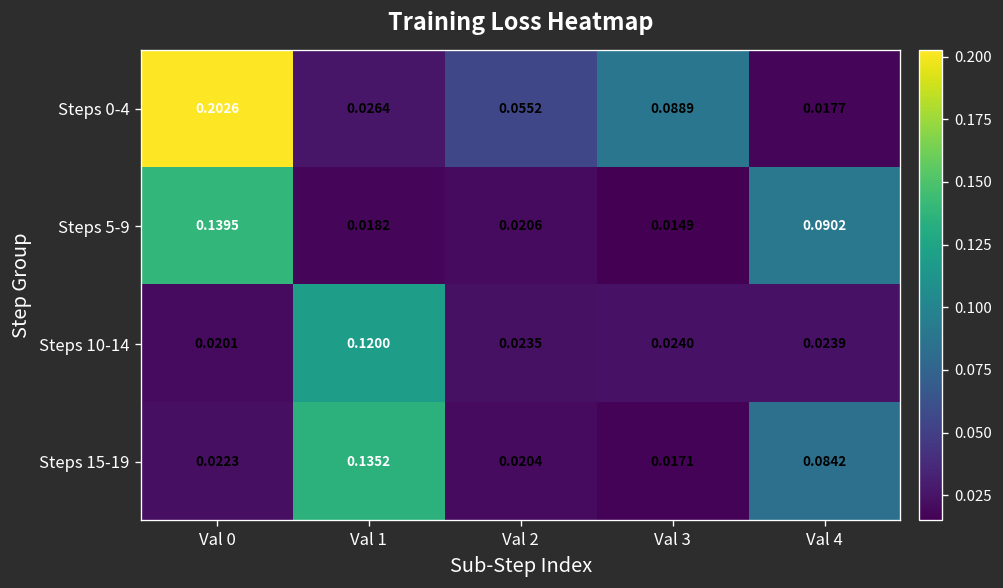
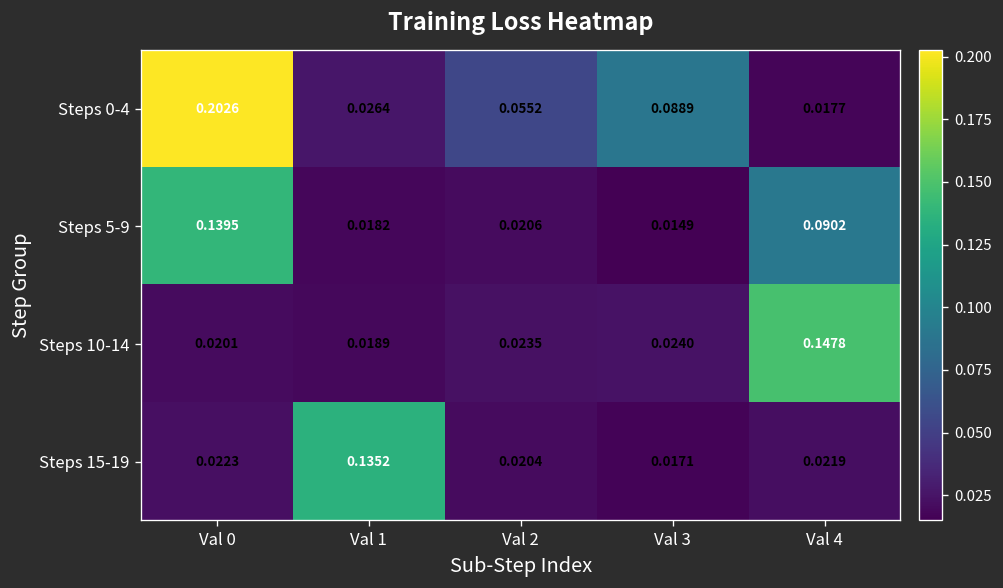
  {
    "Steps 0-4": {
      "Val 0": 0.2026,
      "Val 1": 0.0264,
      "Val 2": 0.0552,
      "Val 3": 0.0889,
      "Val 4": 0.0177
    },
    "Steps 5-9": {
      "Val 0": 0.1395,
      "Val 1": 0.0182,
      "Val 2": 0.0206,
      "Val 3": 0.0149,
      "Val 4": 0.0902
    },
    "Steps 10-14": {
      "Val 0": 0.0201,
-     "Val 1": 0.1200,
+     "Val 1": 0.0189,
      "Val 2": 0.0235,
      "Val 3": 0.0240,
-     "Val 4": 0.0239
+     "Val 4": 0.1478
    },
    "Steps 15-19": {
      "Val 0": 0.0223,
      "Val 1": 0.1352,
      "Val 2": 0.0204,
      "Val 3": 0.0171,
-     "Val 4": 0.0842
+     "Val 4": 0.0219
    }
  }
